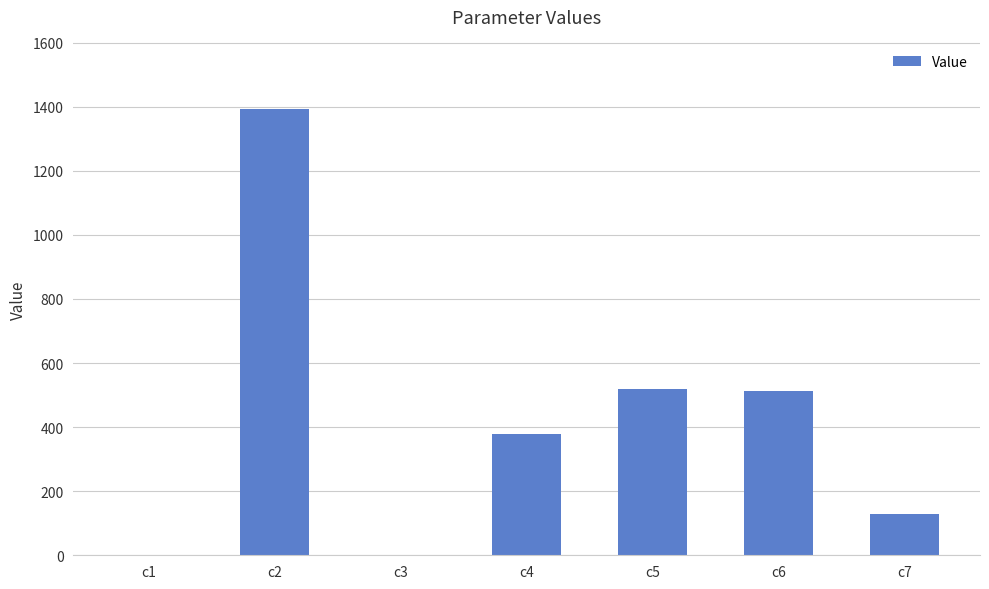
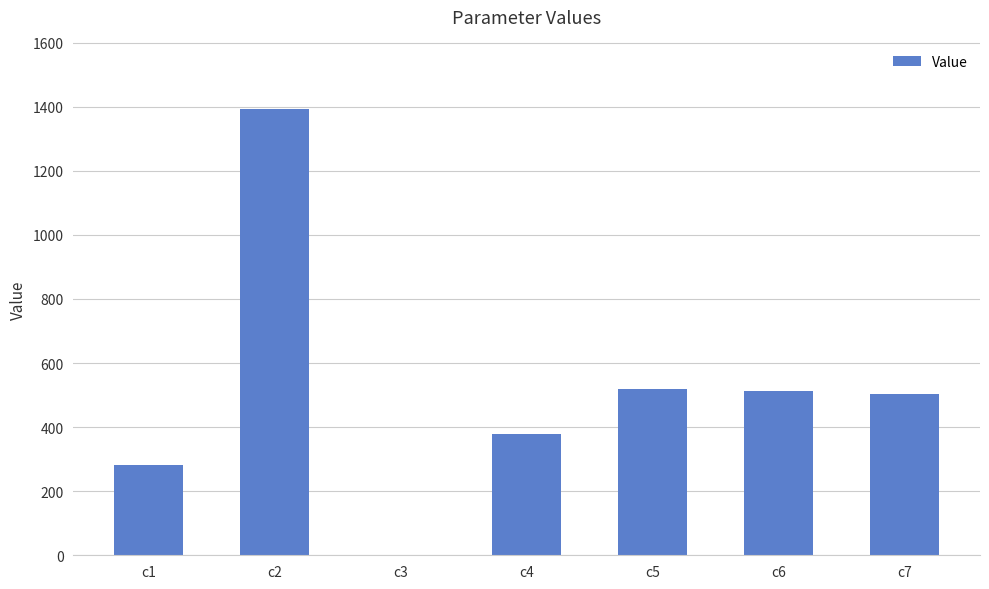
  {
-   "c1": 0,
+   "c1": 280,
    "c2": 1390,
    "c4": 380,
    "c5": 520,
    "c6": 510,
-   "c7": 130
+   "c7": 500
  }
